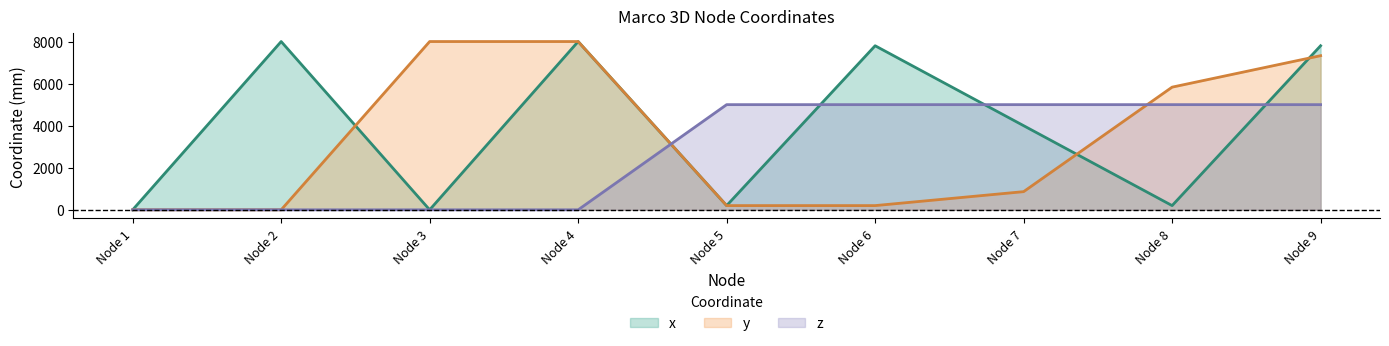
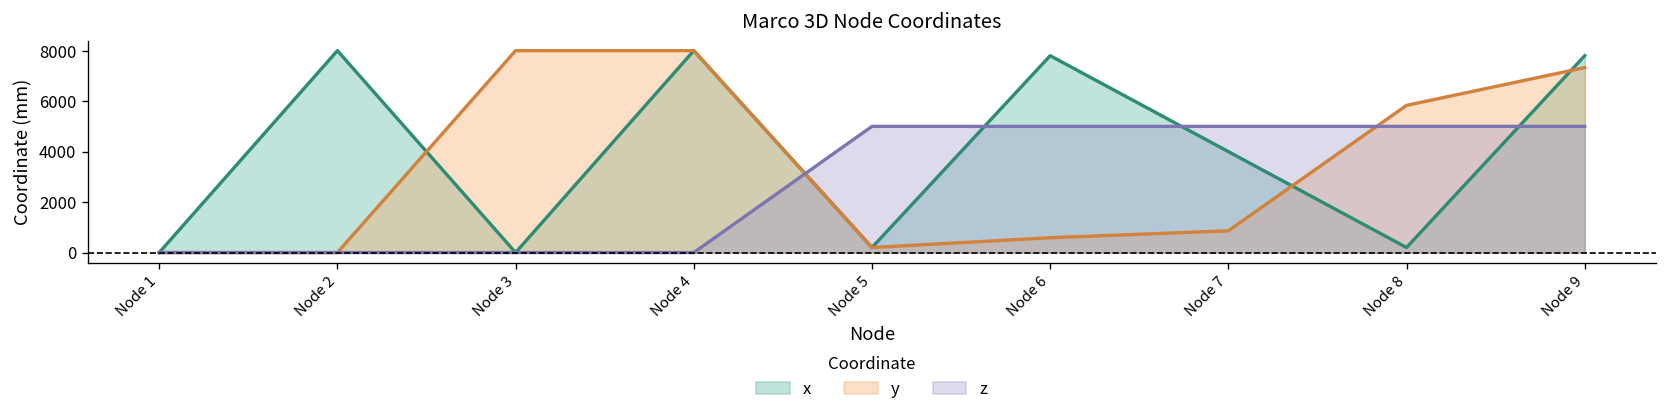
  {
    "y": {
      "Node 3": 8000,
-     "Node 6": 200,
+     "Node 6": 600,
      "Node 7": 900,
      "Node 8": 5800,
      "Node 9": 7300
    }
  }
